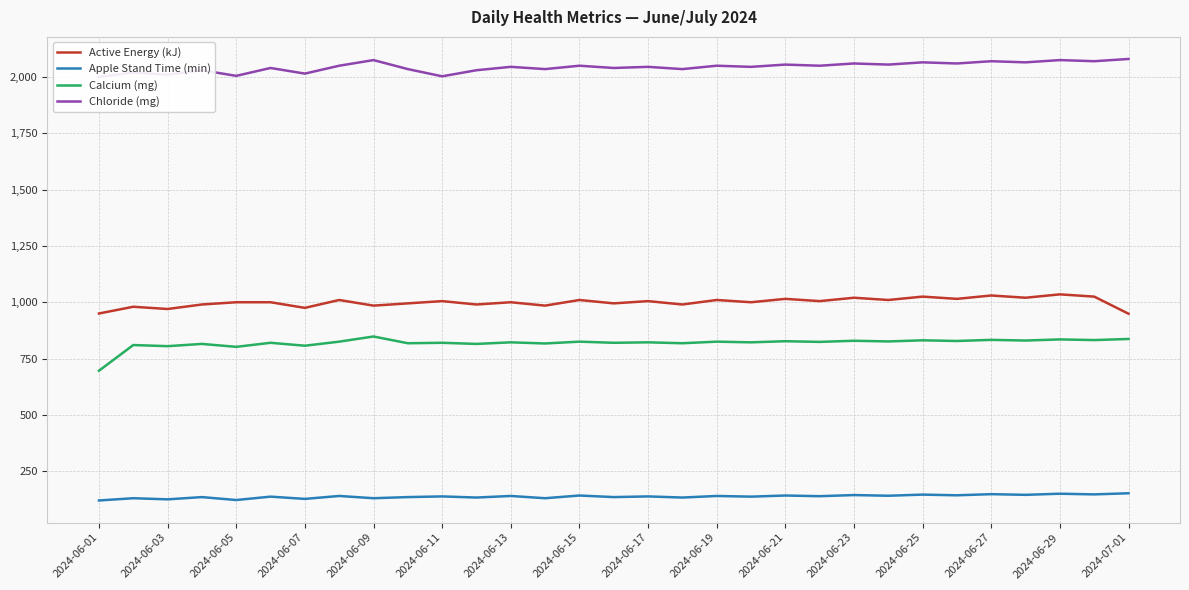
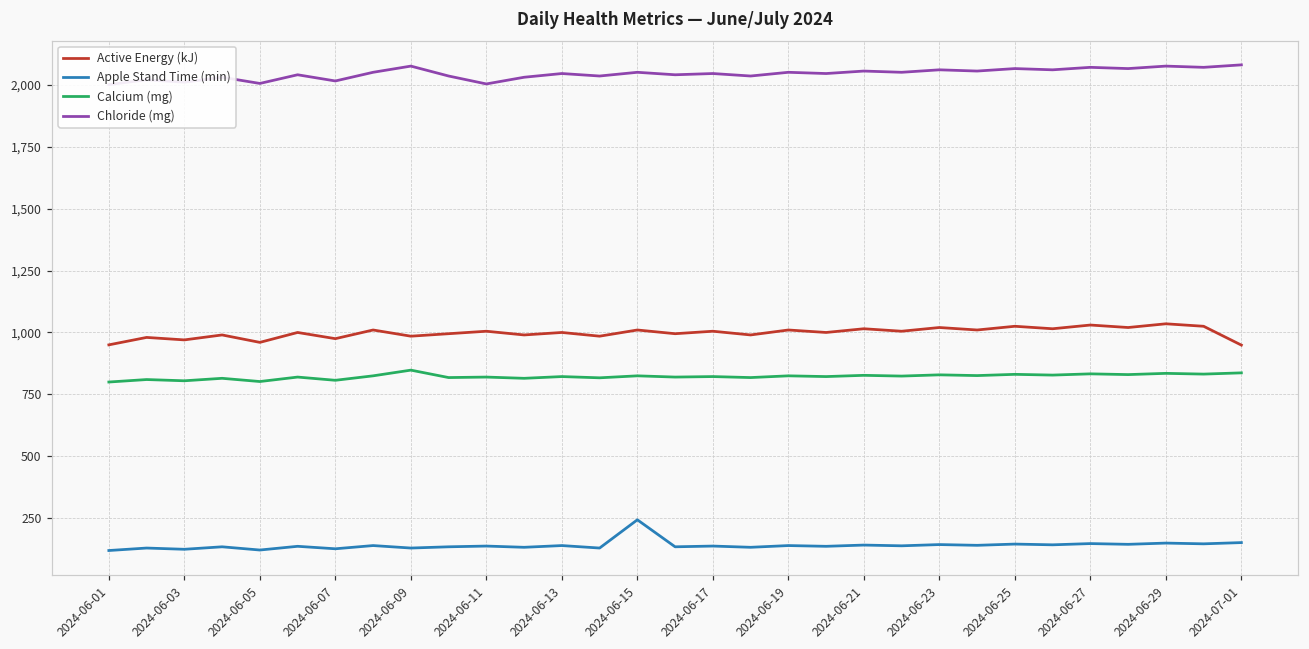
  {
    "Active Energy (kJ)": {
      "2024-06-01": "950",
      "2024-06-03": "970",
-     "2024-06-05": "1,000",
+     "2024-06-05": "960",
      "2024-06-07": "980",
      "2024-06-09": "990",
      "2024-06-11": "1,010",
      "2024-06-13": "1,000",
      "2024-06-15": "1,010",
      "2024-06-17": "1,010",
      "2024-06-19": "1,010",
      "2024-06-21": "1,020",
      "2024-06-23": "1,020",
      "2024-06-25": "1,030",
      "2024-06-27": "1,030",
      "2024-06-29": "1,040",
      "2024-07-01": "950"
    },
    "Apple Stand Time (min)": {
      "2024-06-01": "120",
      "2024-06-03": "130",
      "2024-06-05": "120",
      "2024-06-07": "130",
      "2024-06-09": "130",
      "2024-06-11": "140",
      "2024-06-13": "140",
-     "2024-06-15": "140",
+     "2024-06-15": "240",
      "2024-06-17": "140",
      "2024-06-19": "140",
      "2024-06-21": "140",
      "2024-06-23": "140",
      "2024-06-25": "150",
      "2024-06-27": "150",
      "2024-06-29": "150",
      "2024-07-01": "150"
    },
    "Calcium (mg)": {
-     "2024-06-01": "700",
+     "2024-06-01": "800",
      "2024-06-03": "810",
      "2024-06-05": "800",
      "2024-06-07": "810",
      "2024-06-09": "850",
      "2024-06-11": "820",
      "2024-06-13": "820",
      "2024-06-15": "830",
      "2024-06-17": "820",
      "2024-06-19": "830",
      "2024-06-21": "830",
      "2024-06-23": "830",
      "2024-06-25": "830",
      "2024-06-27": "830",
      "2024-06-29": "840",
      "2024-07-01": "840"
    },
    "Chloride (mg)": {
      "2024-06-05": "2,010",
      "2024-06-07": "2,020",
      "2024-06-09": "2,080",
      "2024-06-11": "2,000",
      "2024-06-13": "2,050",
      "2024-06-15": "2,050",
      "2024-06-17": "2,050",
      "2024-06-19": "2,050",
      "2024-06-21": "2,060",
      "2024-06-23": "2,060",
      "2024-06-25": "2,070",
      "2024-06-27": "2,070",
      "2024-06-29": "2,080",
      "2024-07-01": "2,080"
    }
  }
